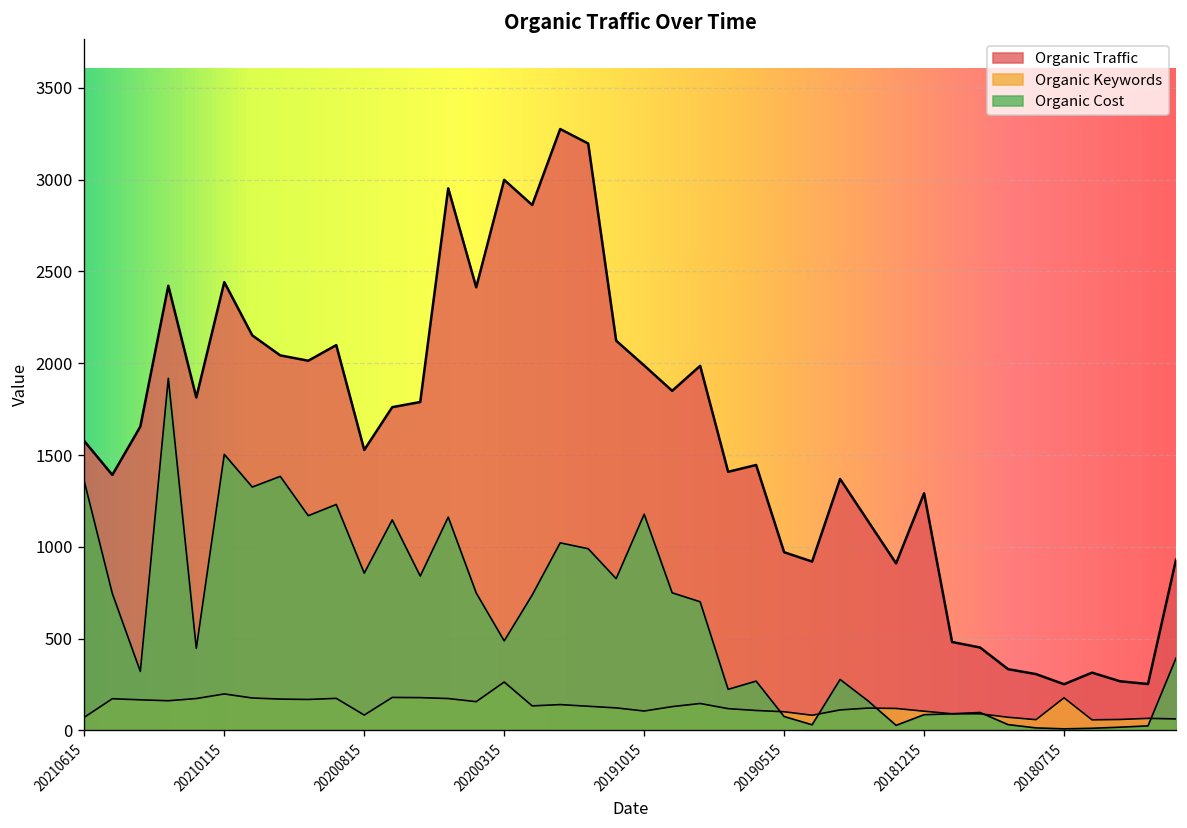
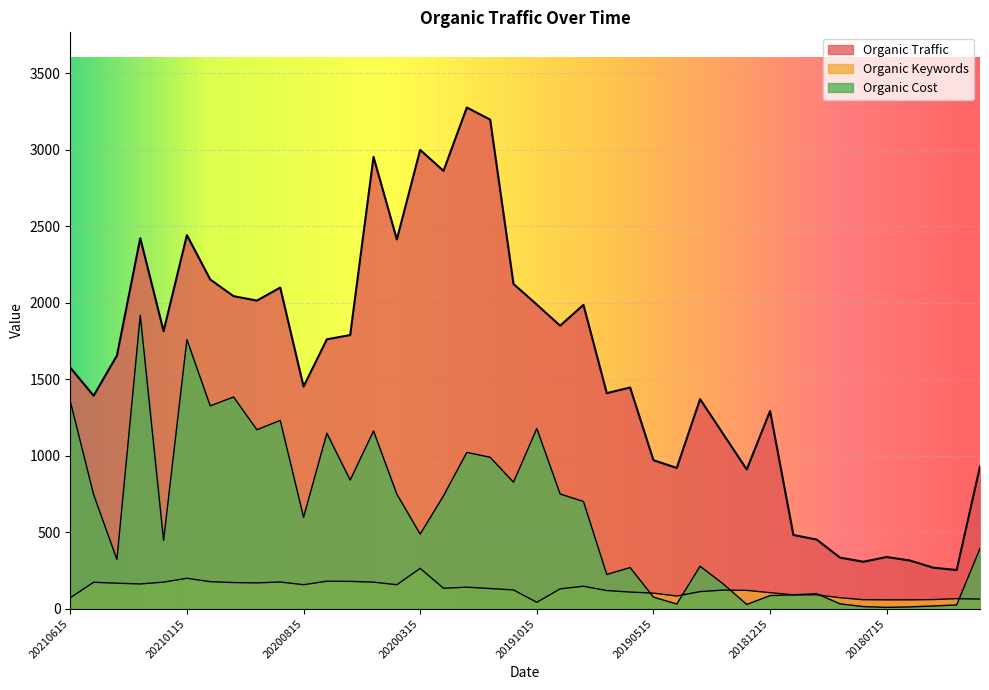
  {
    "Organic Traffic": {
      "20210615": 1580,
      "20210115": 2440,
-     "20200815": 1530,
+     "20200815": 1450,
      "20200315": 3000,
      "20191015": 1990,
      "20190515": 970,
      "20181215": 1290,
-     "20180715": 250
+     "20180715": 340
    },
    "Organic Keywords": {
      "20210615": 70,
      "20210115": 200,
-     "20200815": 80,
+     "20200815": 160,
      "20200315": 260,
-     "20191015": 110,
+     "20191015": 40,
      "20190515": 100,
      "20181215": 110,
-     "20180715": 180
+     "20180715": 60
    },
    "Organic Cost": {
      "20210615": 1360,
-     "20210115": 1500,
-     "20200815": 860,
+     "20210115": 1760,
+     "20200815": 600,
      "20200315": 490,
      "20191015": 1180,
      "20190515": 80,
      "20181215": 90,
      "20180715": 10
    }
  }
